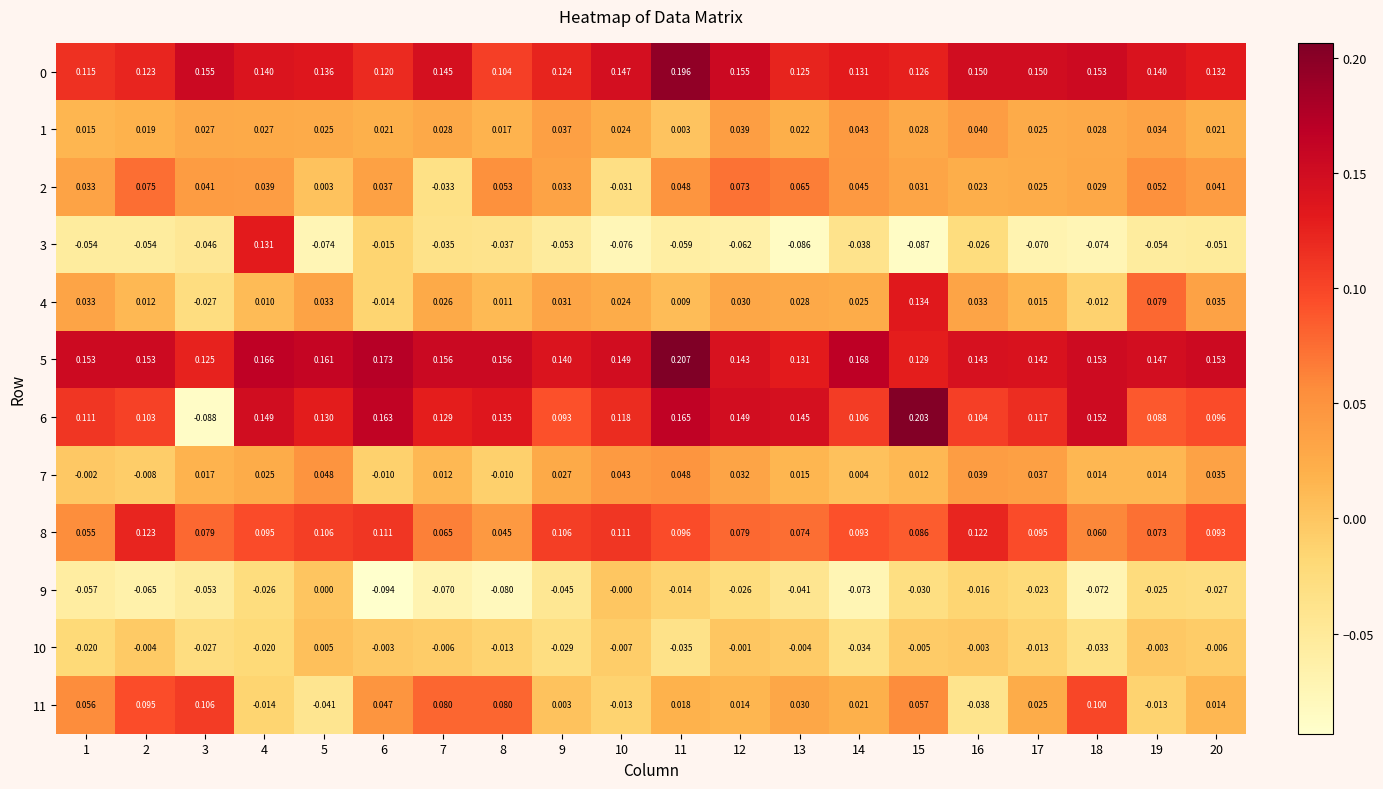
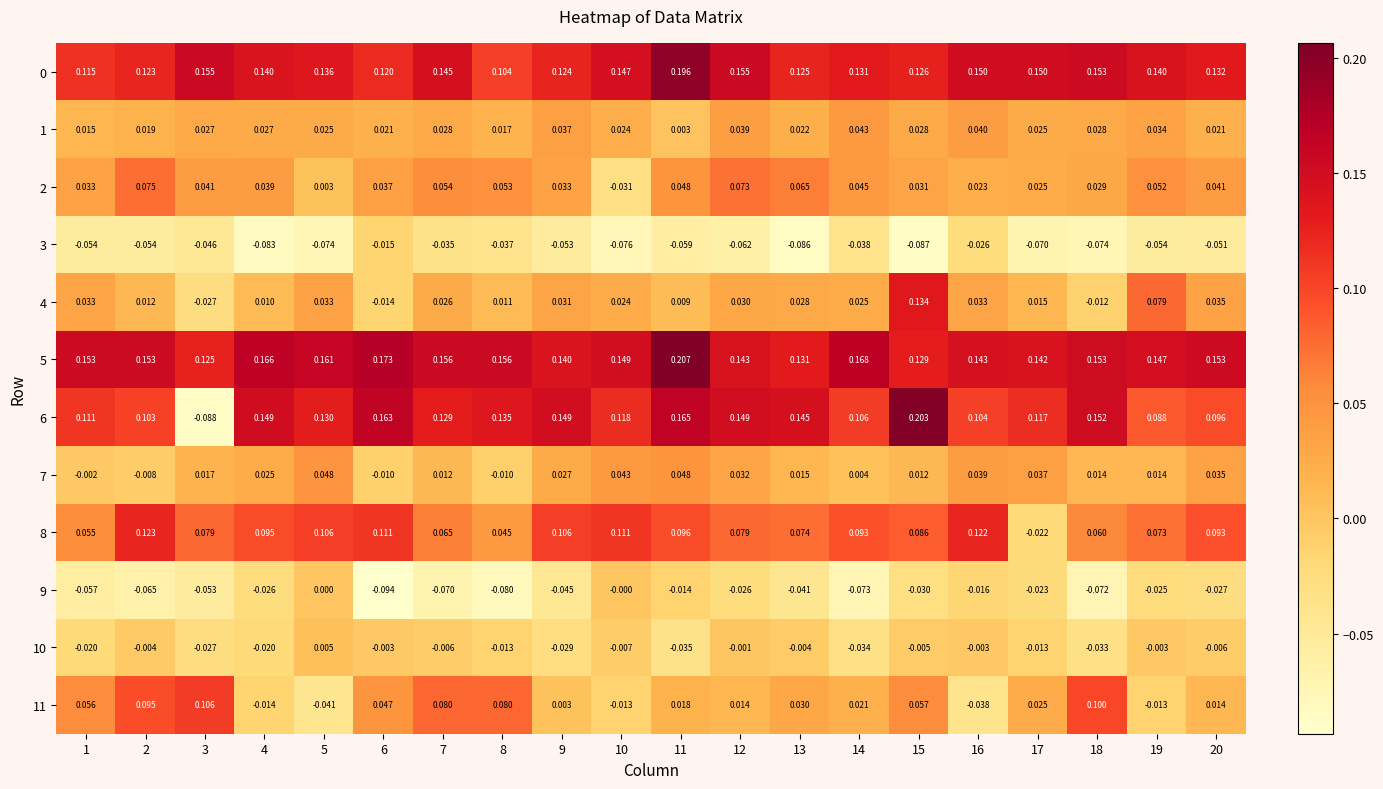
  {
    "2": {
      "1": 0.033,
      "2": 0.075,
      "3": 0.041,
      "4": 0.039,
      "5": 0.003,
      "6": 0.037,
-     "7": -0.033,
+     "7": 0.054,
      "8": 0.053,
      "9": 0.033,
      "10": -0.031,
      "11": 0.048,
      "12": 0.073,
      "13": 0.065,
      "14": 0.045,
      "15": 0.031,
      "16": 0.023,
      "17": 0.025,
      "18": 0.029,
      "19": 0.052,
      "20": 0.041
    },
    "3": {
      "1": -0.054,
      "2": -0.054,
      "3": -0.046,
-     "4": 0.131,
+     "4": -0.083,
      "5": -0.074,
      "6": -0.015,
      "7": -0.035,
      "8": -0.037,
      "9": -0.053,
      "10": -0.076,
      "11": -0.059,
      "12": -0.062,
      "13": -0.086,
      "14": -0.038,
      "15": -0.087,
      "16": -0.026,
      "17": -0.070,
      "18": -0.074,
      "19": -0.054,
      "20": -0.051
    },
    "6": {
      "1": 0.111,
      "2": 0.103,
      "3": -0.088,
      "4": 0.149,
      "5": 0.130,
      "6": 0.163,
      "7": 0.129,
      "8": 0.135,
-     "9": 0.093,
+     "9": 0.149,
      "10": 0.118,
      "11": 0.165,
      "12": 0.149,
      "13": 0.145,
      "14": 0.106,
      "15": 0.203,
      "16": 0.104,
      "17": 0.117,
      "18": 0.152,
      "19": 0.088,
      "20": 0.096
    },
    "8": {
      "1": 0.055,
      "2": 0.123,
      "3": 0.079,
      "4": 0.095,
      "5": 0.106,
      "6": 0.111,
      "7": 0.065,
      "8": 0.045,
      "9": 0.106,
      "10": 0.111,
      "11": 0.096,
      "12": 0.079,
      "13": 0.074,
      "14": 0.093,
      "15": 0.086,
      "16": 0.122,
-     "17": 0.095,
+     "17": -0.022,
      "18": 0.060,
      "19": 0.073,
      "20": 0.093
    }
  }
